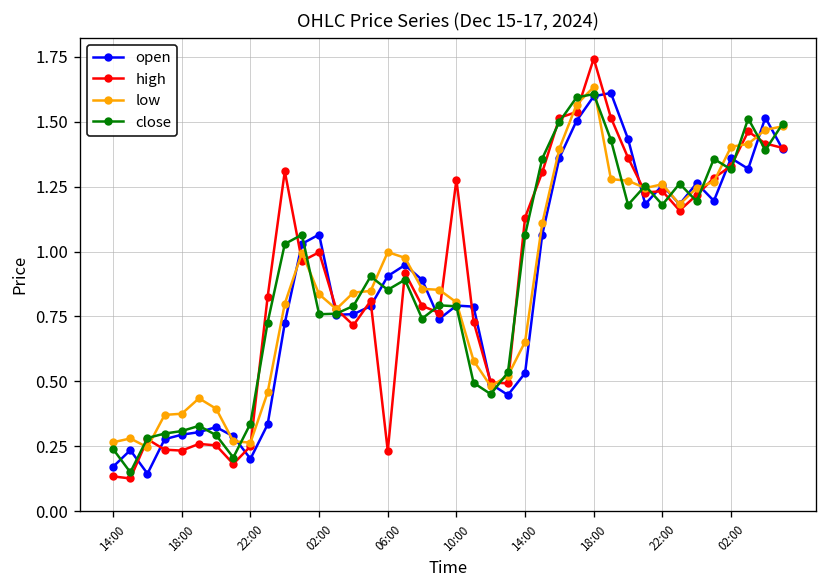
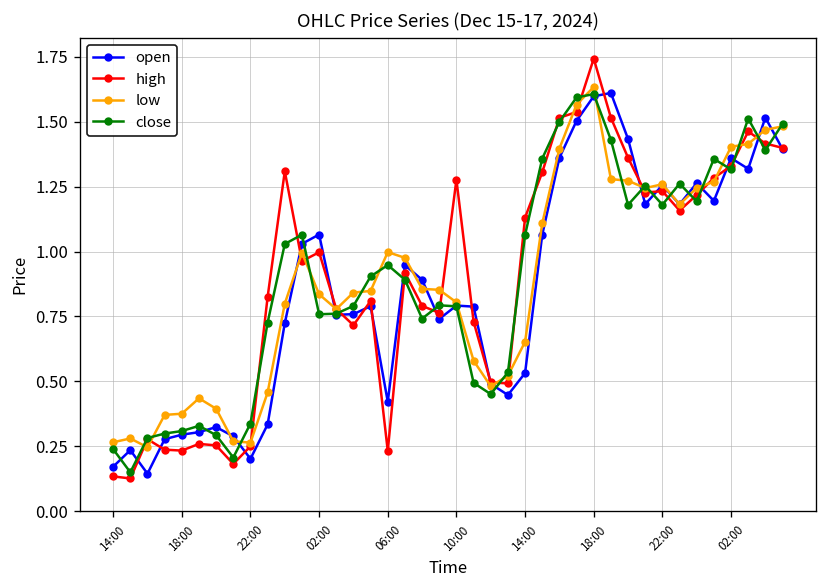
  {
    "open": {
-     "06:00": 0.91
+     "06:00": 0.42
    },
    "high": {
      "06:00": 0.23,
      "10:00": 1.28
    },
    "low": {
      "06:00": 1.00,
      "10:00": 0.80
    },
    "close": {
-     "06:00": 0.85
+     "06:00": 0.95
    }
  }
